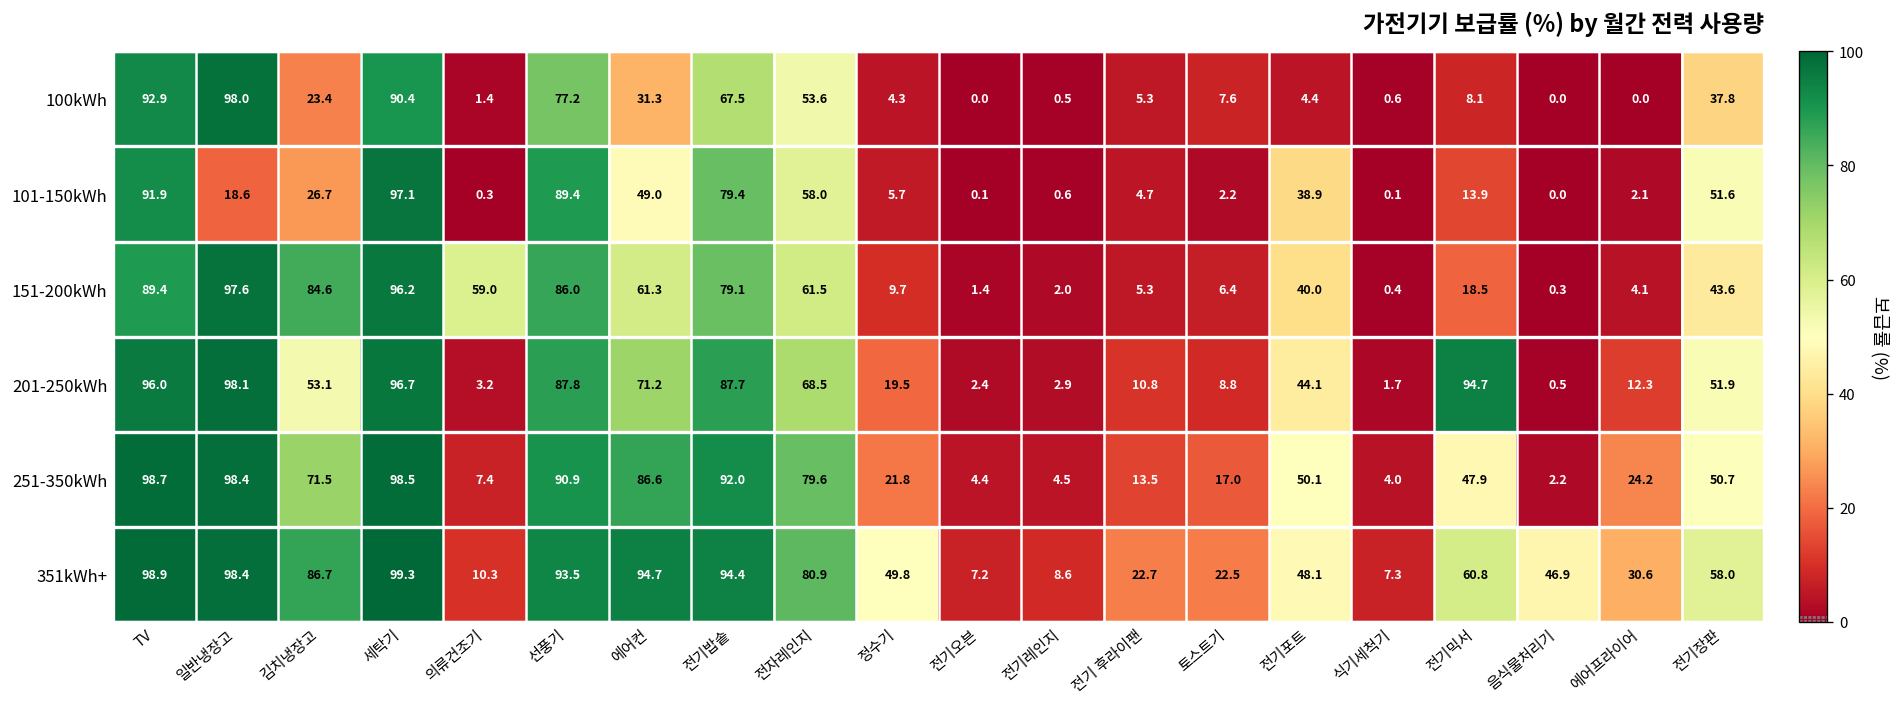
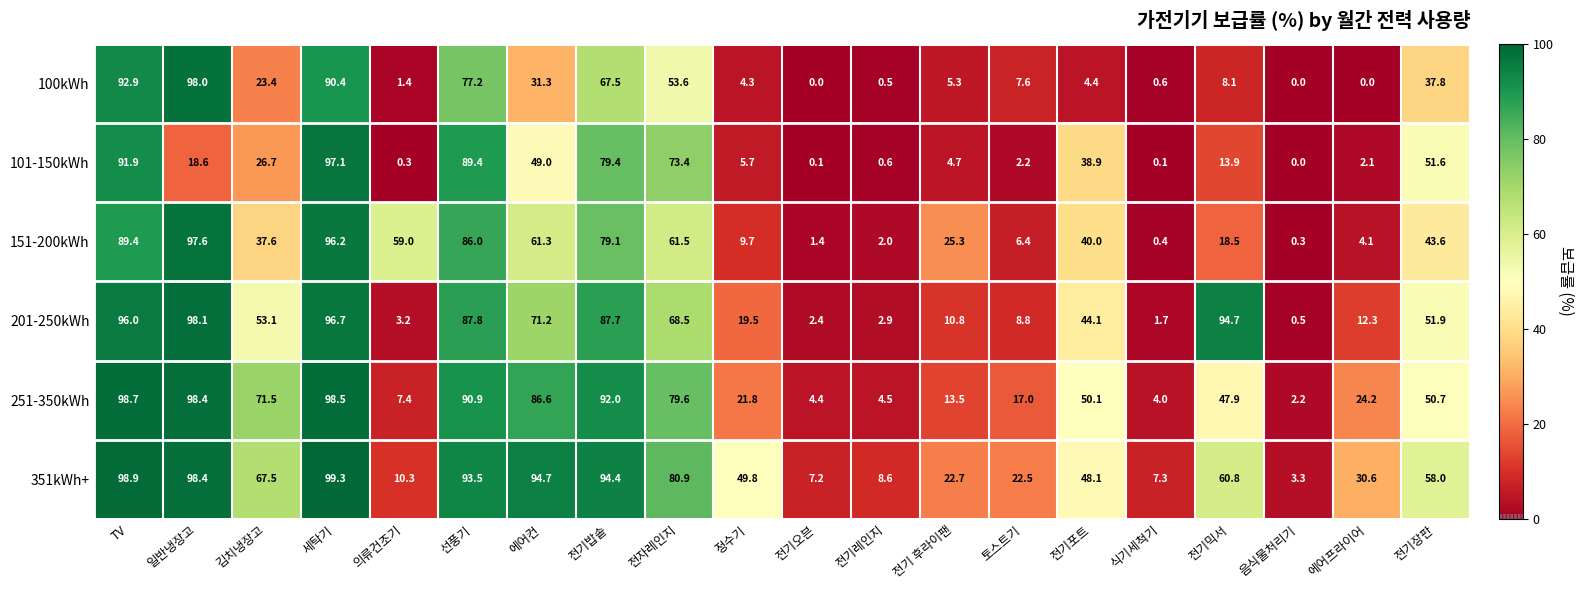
  {
    "100kWh": {
      "TV": 92.9,
      "일반냉장고": 98.0,
      "김치냉장고": 23.4,
      "세탁기": 90.4,
      "의류건조기": 1.4,
      "선풍기": 77.2,
      "에어컨": 31.3,
      "전기밥솥": 67.5,
      "전자레인지": 53.6,
      "정수기": 4.3,
      "전기오븐": 0.0,
      "전기레인지": 0.5,
      "전기 후라이팬": 5.3,
      "토스트기": 7.6,
      "전기포트": 4.4,
      "식기세척기": 0.6,
      "전기믹서": 8.1,
      "음식물처리기": 0.0,
      "에어프라이어": 0.0,
      "전기장판": 37.8
    },
    "101-150kWh": {
      "TV": 91.9,
      "일반냉장고": 18.6,
      "김치냉장고": 26.7,
      "세탁기": 97.1,
      "의류건조기": 0.3,
      "선풍기": 89.4,
      "에어컨": 49.0,
      "전기밥솥": 79.4,
-     "전자레인지": 58.0,
+     "전자레인지": 73.4,
      "정수기": 5.7,
      "전기오븐": 0.1,
      "전기레인지": 0.6,
      "전기 후라이팬": 4.7,
      "토스트기": 2.2,
      "전기포트": 38.9,
      "식기세척기": 0.1,
      "전기믹서": 13.9,
      "음식물처리기": 0.0,
      "에어프라이어": 2.1,
      "전기장판": 51.6
    },
    "151-200kWh": {
      "TV": 89.4,
      "일반냉장고": 97.6,
-     "김치냉장고": 84.6,
+     "김치냉장고": 37.6,
      "세탁기": 96.2,
      "의류건조기": 59.0,
      "선풍기": 86.0,
      "에어컨": 61.3,
      "전기밥솥": 79.1,
      "전자레인지": 61.5,
      "정수기": 9.7,
      "전기오븐": 1.4,
      "전기레인지": 2.0,
-     "전기 후라이팬": 5.3,
+     "전기 후라이팬": 25.3,
      "토스트기": 6.4,
      "전기포트": 40.0,
      "식기세척기": 0.4,
      "전기믹서": 18.5,
      "음식물처리기": 0.3,
      "에어프라이어": 4.1,
      "전기장판": 43.6
    },
    "201-250kWh": {
      "TV": 96.0,
      "일반냉장고": 98.1,
      "김치냉장고": 53.1,
      "세탁기": 96.7,
      "의류건조기": 3.2,
      "선풍기": 87.8,
      "에어컨": 71.2,
      "전기밥솥": 87.7,
      "전자레인지": 68.5,
      "정수기": 19.5,
      "전기오븐": 2.4,
      "전기레인지": 2.9,
      "전기 후라이팬": 10.8,
      "토스트기": 8.8,
      "전기포트": 44.1,
      "식기세척기": 1.7,
      "전기믹서": 94.7,
      "음식물처리기": 0.5,
      "에어프라이어": 12.3,
      "전기장판": 51.9
    },
    "251-350kWh": {
      "TV": 98.7,
      "일반냉장고": 98.4,
      "김치냉장고": 71.5,
      "세탁기": 98.5,
      "의류건조기": 7.4,
      "선풍기": 90.9,
      "에어컨": 86.6,
      "전기밥솥": 92.0,
      "전자레인지": 79.6,
      "정수기": 21.8,
      "전기오븐": 4.4,
      "전기레인지": 4.5,
      "전기 후라이팬": 13.5,
      "토스트기": 17.0,
      "전기포트": 50.1,
      "식기세척기": 4.0,
      "전기믹서": 47.9,
      "음식물처리기": 2.2,
      "에어프라이어": 24.2,
      "전기장판": 50.7
    },
    "351kWh+": {
      "TV": 98.9,
      "일반냉장고": 98.4,
-     "김치냉장고": 86.7,
+     "김치냉장고": 67.5,
      "세탁기": 99.3,
      "의류건조기": 10.3,
      "선풍기": 93.5,
      "에어컨": 94.7,
      "전기밥솥": 94.4,
      "전자레인지": 80.9,
      "정수기": 49.8,
      "전기오븐": 7.2,
      "전기레인지": 8.6,
      "전기 후라이팬": 22.7,
      "토스트기": 22.5,
      "전기포트": 48.1,
      "식기세척기": 7.3,
      "전기믹서": 60.8,
-     "음식물처리기": 46.9,
+     "음식물처리기": 3.3,
      "에어프라이어": 30.6,
      "전기장판": 58.0
    }
  }
